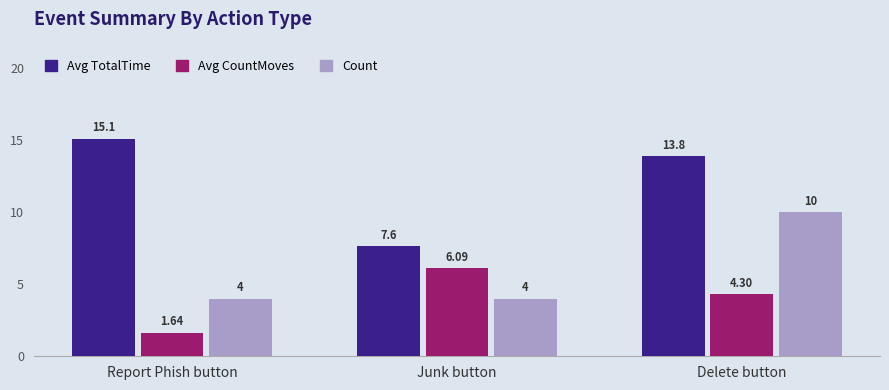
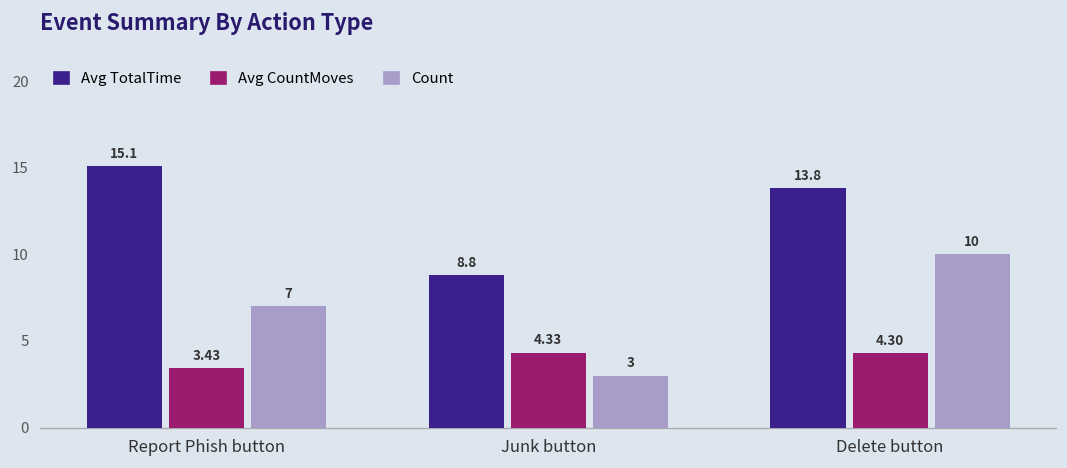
  {
    "Avg TotalTime": {
      "Report Phish button": 15.1,
-     "Junk button": 7.6,
+     "Junk button": 8.8,
      "Delete button": 13.8
    },
    "Avg CountMoves": {
-     "Report Phish button": 1.64,
-     "Junk button": 6.09,
+     "Report Phish button": 3.43,
+     "Junk button": 4.33,
      "Delete button": 4.30
    },
    "Count": {
-     "Report Phish button": 4,
-     "Junk button": 4,
+     "Report Phish button": 7,
+     "Junk button": 3,
      "Delete button": 10
    }
  }
